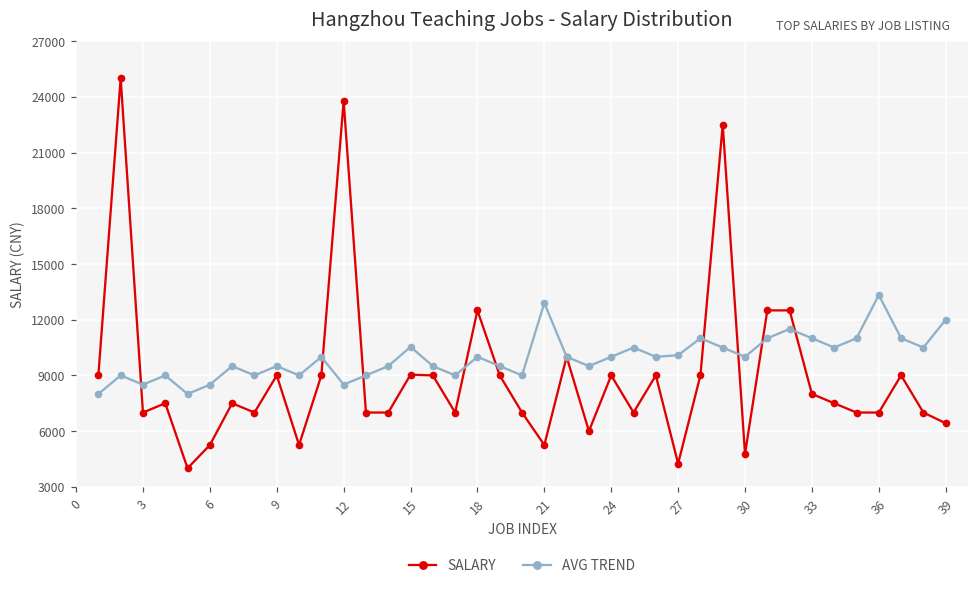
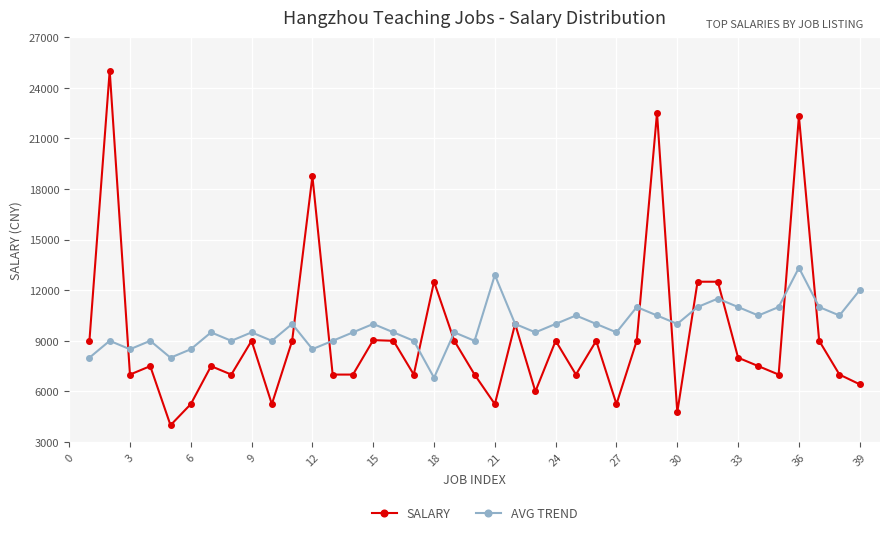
  {
    "SALARY": {
      "3": 7000,
      "6": 5300,
      "9": 9000,
-     "12": 23800,
+     "12": 18800,
      "15": 9000,
      "18": 12500,
      "21": 5300,
      "24": 9000,
-     "27": 4200,
+     "27": 5300,
      "30": 4800,
      "33": 8000,
-     "36": 7000,
+     "36": 22300,
      "39": 6400
    },
    "AVG TREND": {
      "3": 8500,
      "6": 8500,
      "9": 9500,
      "12": 8500,
-     "15": 10500,
-     "18": 10000,
+     "15": 10000,
+     "18": 6800,
      "21": 12900,
      "24": 10000,
-     "27": 10100,
+     "27": 9500,
      "30": 10000,
      "33": 11000,
      "36": 13300,
      "39": 12000
    }
  }
